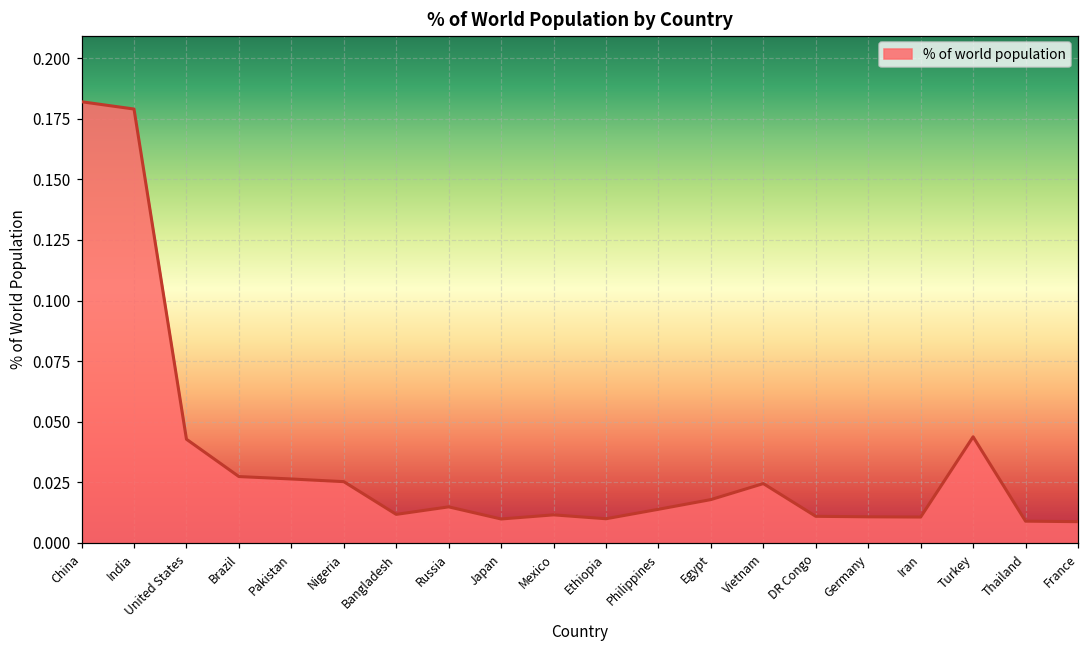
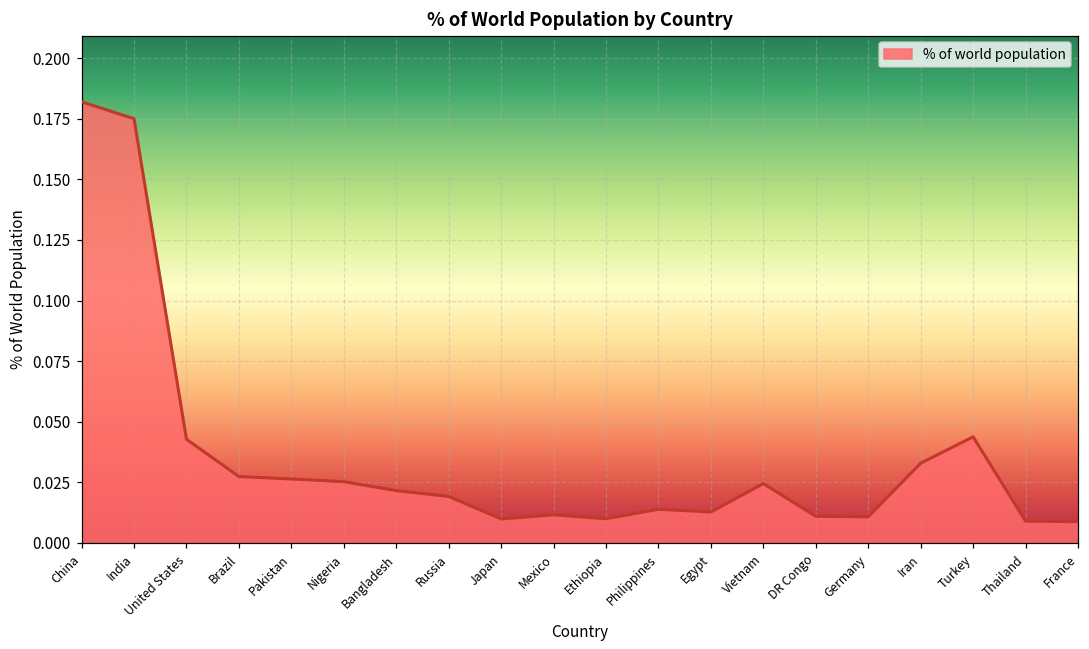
  {
    "China": 0.182,
-   "India": 0.179,
+   "India": 0.175,
    "United States": 0.043,
    "Brazil": 0.027,
    "Pakistan": 0.026,
    "Nigeria": 0.025,
-   "Bangladesh": 0.012,
-   "Russia": 0.015,
+   "Bangladesh": 0.022,
+   "Russia": 0.019,
    "Japan": 0.010,
    "Mexico": 0.012,
    "Ethiopia": 0.010,
    "Philippines": 0.014,
-   "Egypt": 0.018,
+   "Egypt": 0.013,
    "Vietnam": 0.025,
    "DR Congo": 0.011,
    "Germany": 0.011,
-   "Iran": 0.011,
+   "Iran": 0.033,
    "Turkey": 0.044,
    "Thailand": 0.009,
    "France": 0.009
  }
